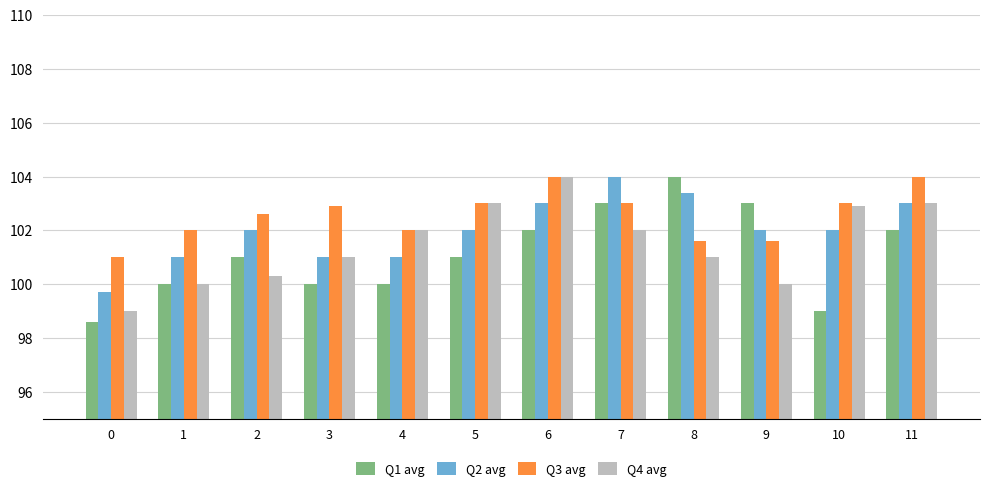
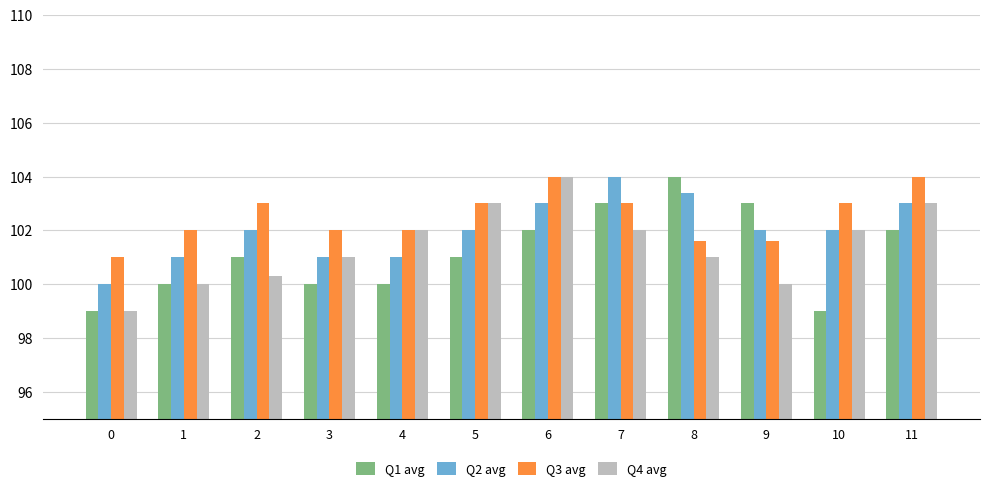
  {
    "Q1 avg": {
-     "0": 98.6,
+     "0": 99.0,
      "1": 100.0,
      "2": 101.0,
      "3": 100.0,
      "4": 100.0,
      "5": 101.0,
      "6": 102.0,
      "7": 103.0,
      "8": 104.0,
      "9": 103.0,
      "10": 99.0,
      "11": 102.0
    },
    "Q2 avg": {
-     "0": 99.7,
+     "0": 100.0,
      "1": 101.0,
      "2": 102.0,
      "3": 101.0,
      "4": 101.0,
      "5": 102.0,
      "6": 103.0,
      "7": 104.0,
      "8": 103.4,
      "9": 102.0,
      "10": 102.0,
      "11": 103.0
    },
    "Q3 avg": {
      "0": 101.0,
      "1": 102.0,
-     "2": 102.6,
-     "3": 102.9,
+     "2": 103.0,
+     "3": 102.0,
      "4": 102.0,
      "5": 103.0,
      "6": 104.0,
      "7": 103.0,
      "8": 101.6,
      "9": 101.6,
      "10": 103.0,
      "11": 104.0
    },
    "Q4 avg": {
      "0": 99.0,
      "1": 100.0,
      "2": 100.3,
      "3": 101.0,
      "4": 102.0,
      "5": 103.0,
      "6": 104.0,
      "7": 102.0,
      "8": 101.0,
      "9": 100.0,
-     "10": 102.9,
+     "10": 102.0,
      "11": 103.0
    }
  }
